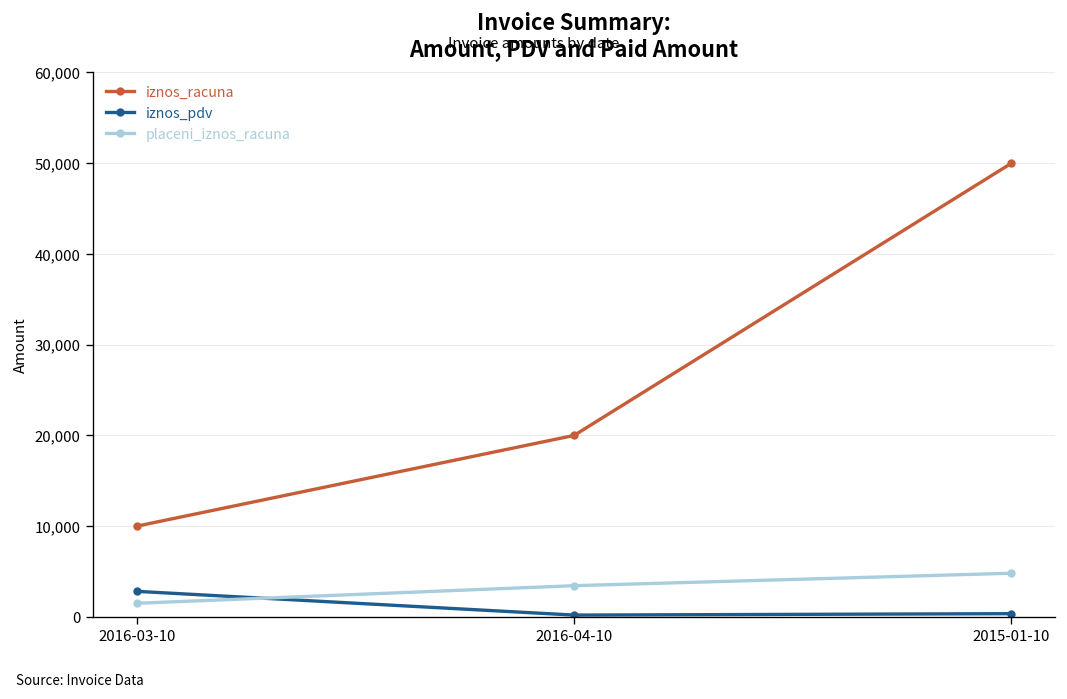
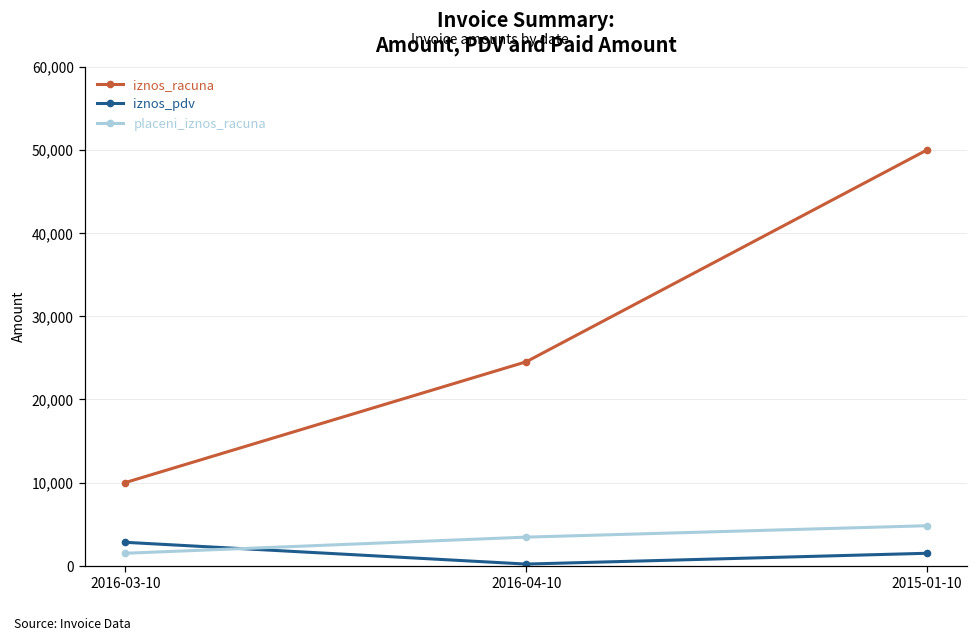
  {
    "iznos_racuna": {
      "2016-03-10": "10,000",
-     "2016-04-10": "20,000",
+     "2016-04-10": "25,000",
      "2015-01-10": "50,000"
    },
    "iznos_pdv": {
      "2016-03-10": "3,000",
      "2016-04-10": "0",
-     "2015-01-10": "0"
+     "2015-01-10": "2,000"
    },
    "placeni_iznos_racuna": {
      "2016-03-10": "2,000",
      "2016-04-10": "3,000",
      "2015-01-10": "5,000"
    }
  }
